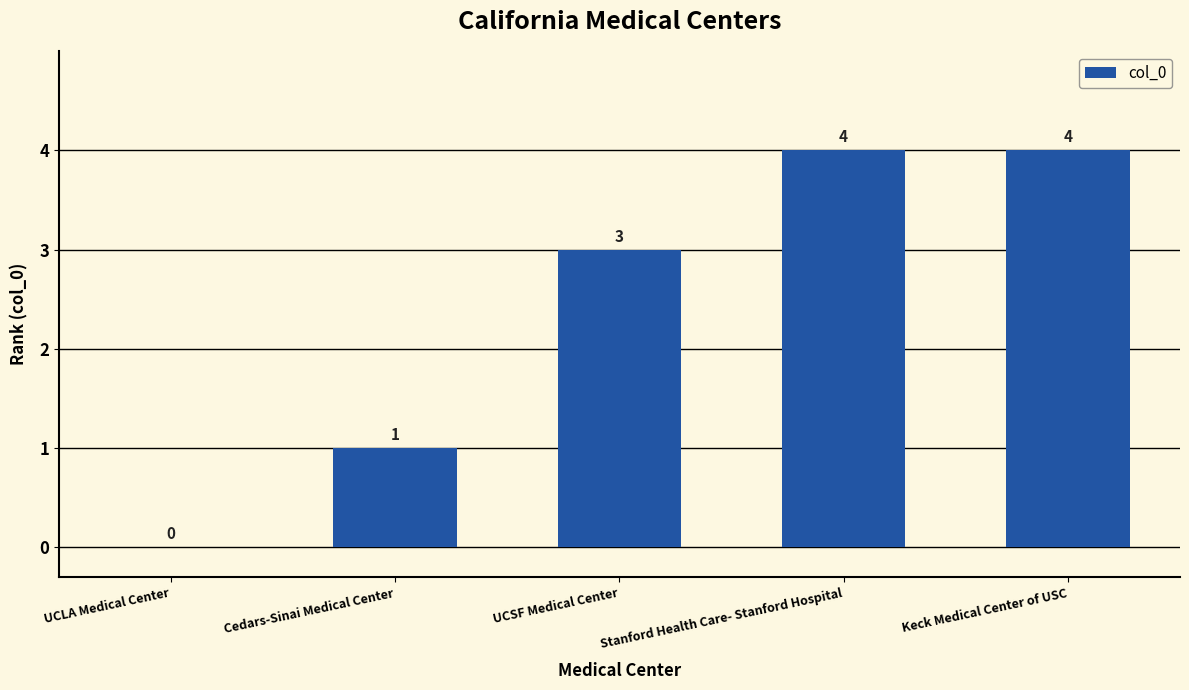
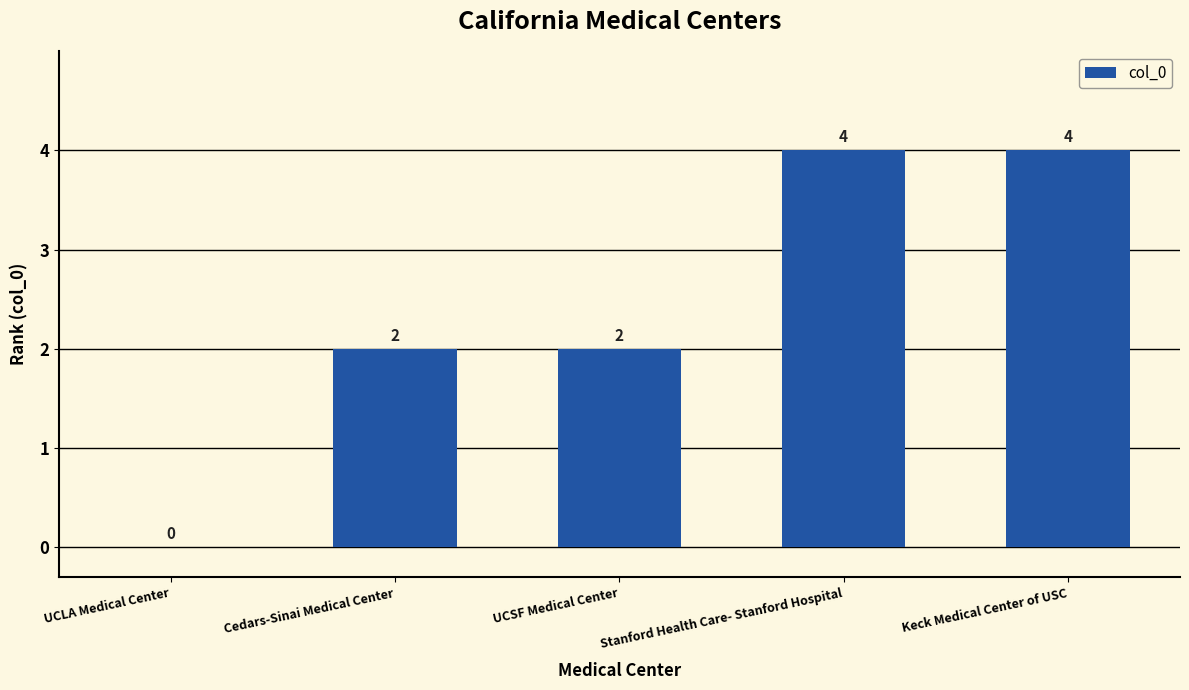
  {
    "UCLA Medical Center": 0,
-   "Cedars-Sinai Medical Center": 1,
-   "UCSF Medical Center": 3,
+   "Cedars-Sinai Medical Center": 2,
+   "UCSF Medical Center": 2,
    "Stanford Health Care- Stanford Hospital": 4,
    "Keck Medical Center of USC": 4
  }
